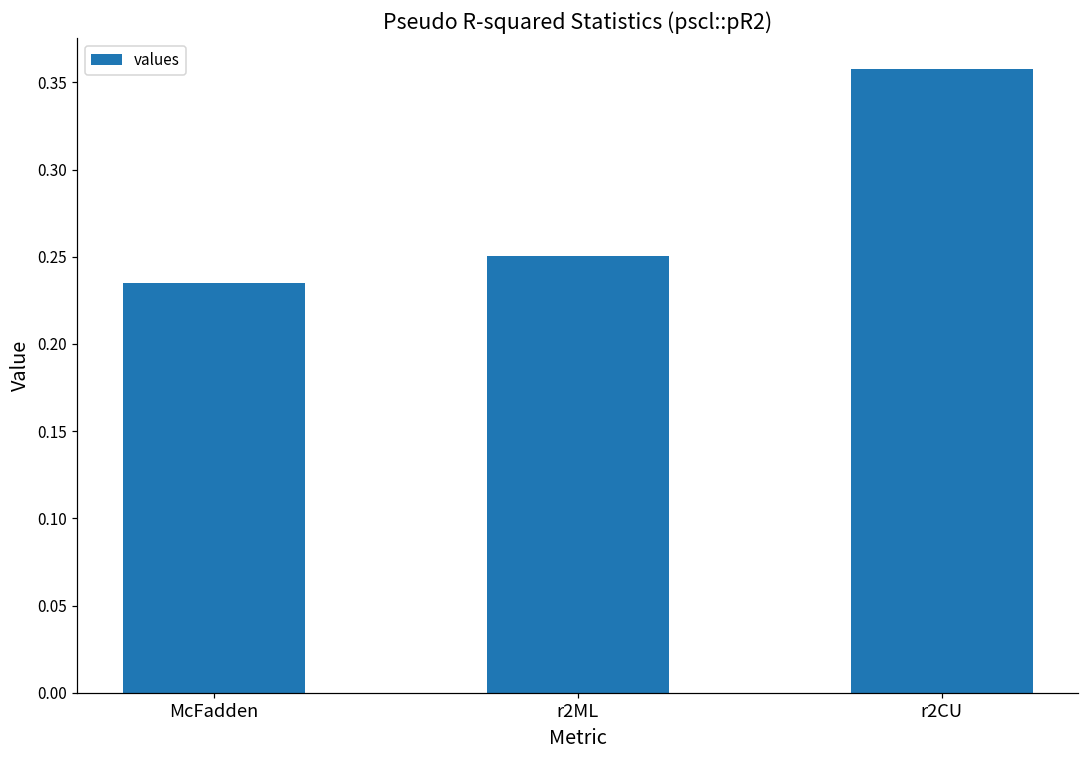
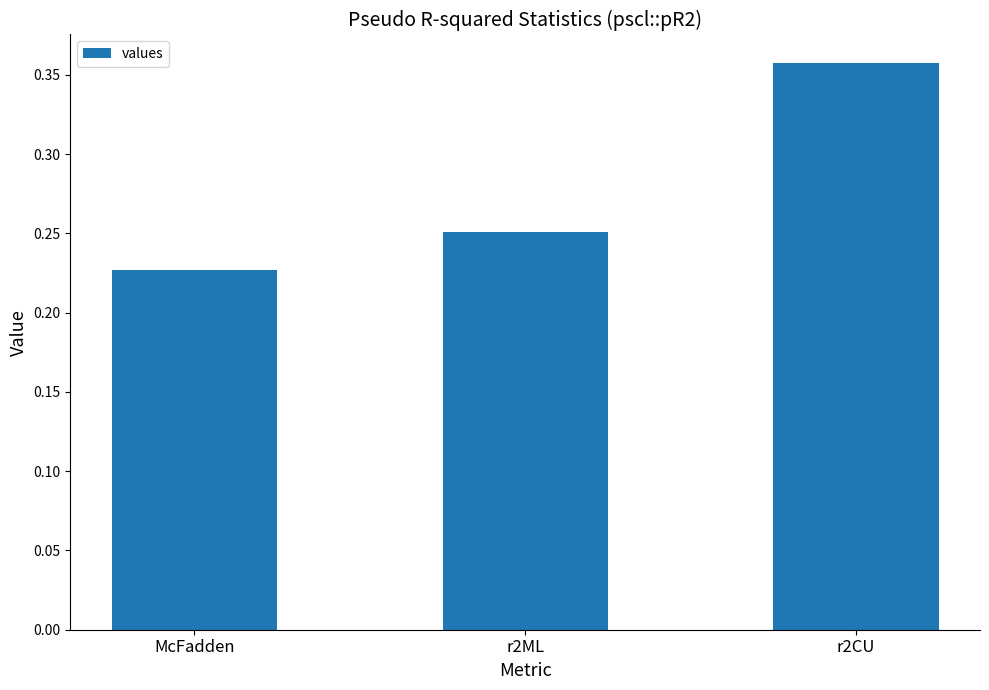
  {
-   "McFadden": 0.235,
+   "McFadden": 0.227,
    "r2ML": 0.251,
    "r2CU": 0.358
  }
